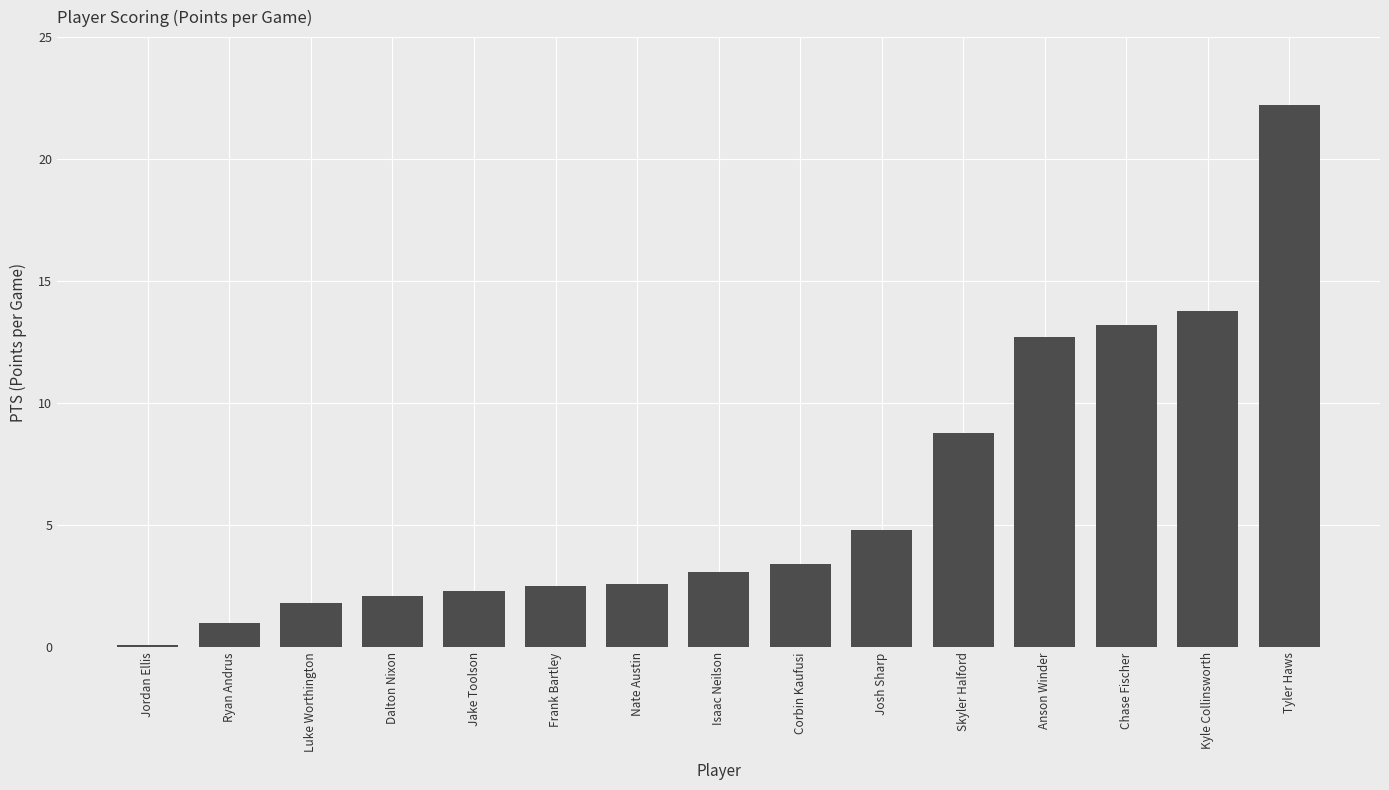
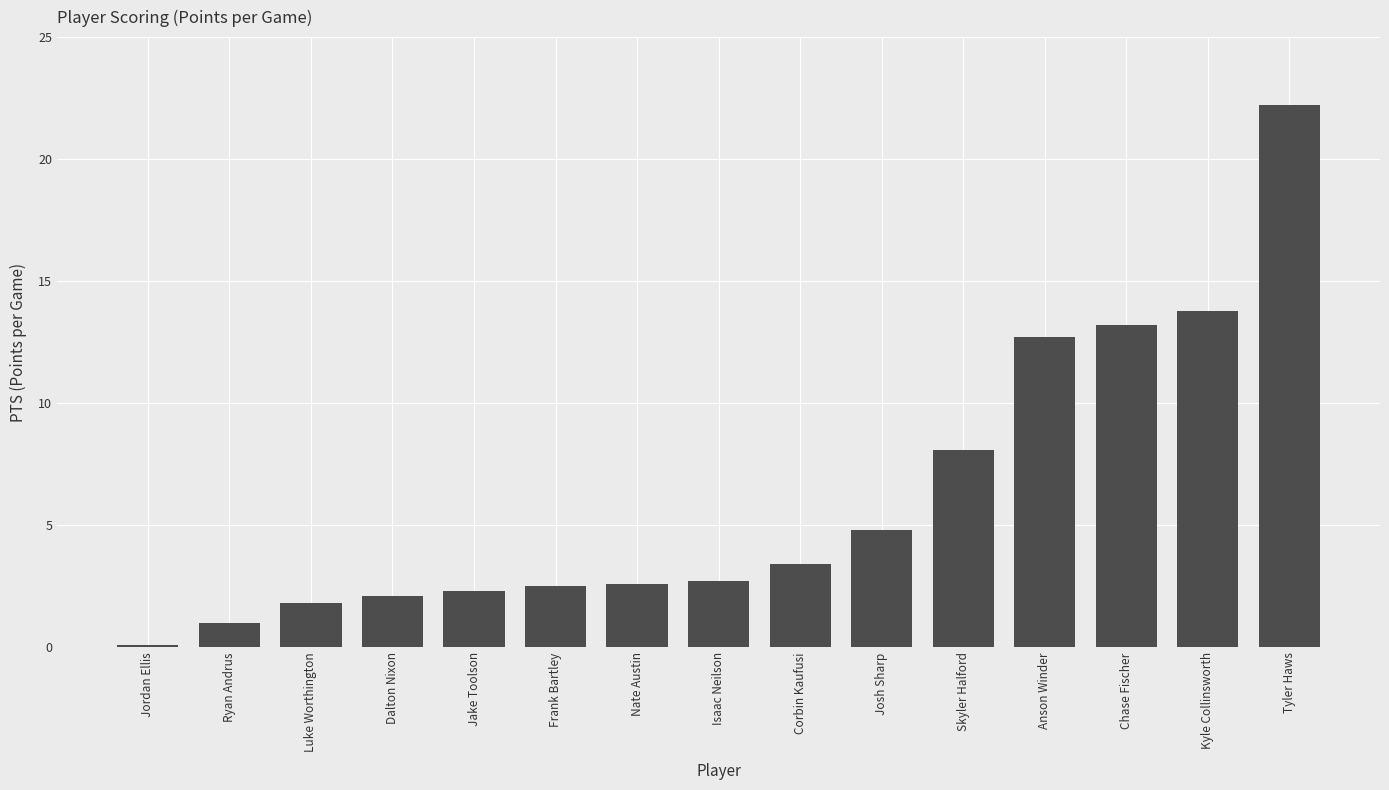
  {
    "Ryan Andrus": 1.0,
    "Luke Worthington": 1.8,
    "Dalton Nixon": 2.1,
    "Jake Toolson": 2.3,
    "Frank Bartley": 2.5,
    "Nate Austin": 2.6,
-   "Isaac Neilson": 3.1,
+   "Isaac Neilson": 2.7,
    "Corbin Kaufusi": 3.4,
    "Josh Sharp": 4.8,
-   "Skyler Halford": 8.8,
+   "Skyler Halford": 8.1,
    "Anson Winder": 12.7,
    "Chase Fischer": 13.2,
    "Kyle Collinsworth": 13.8,
    "Tyler Haws": 22.2
  }
